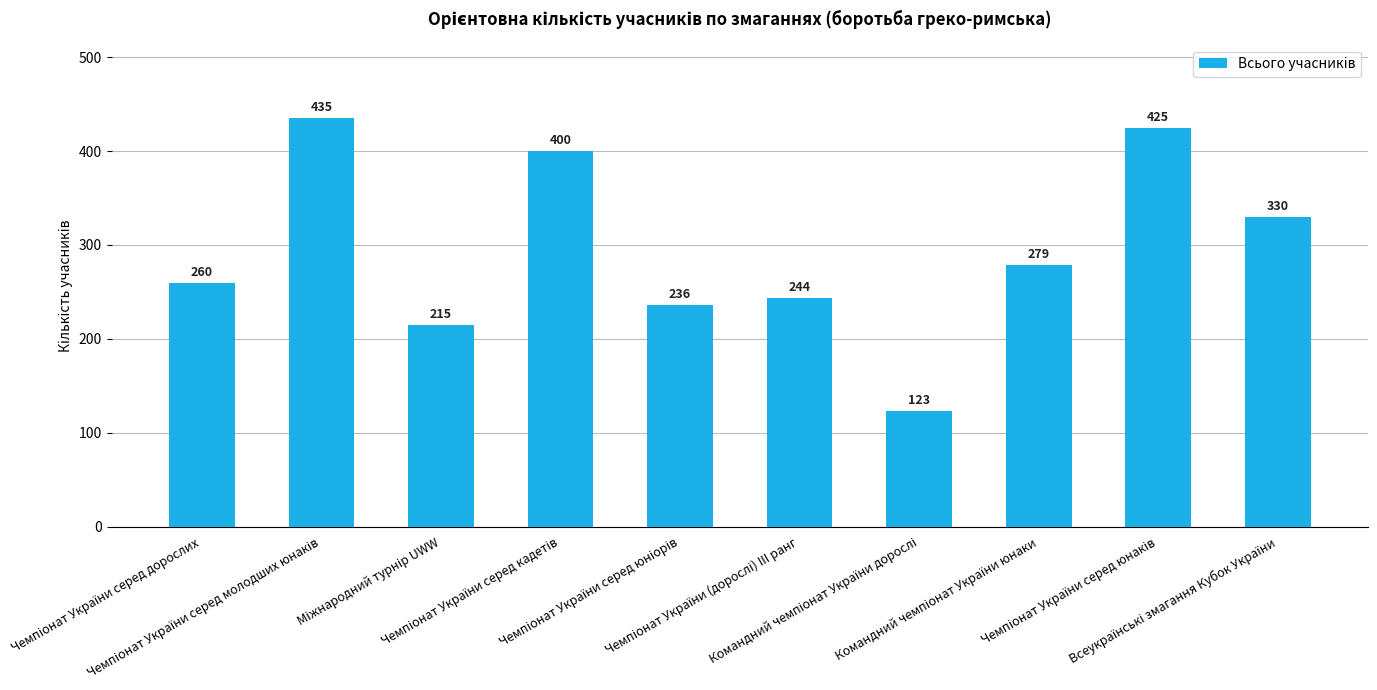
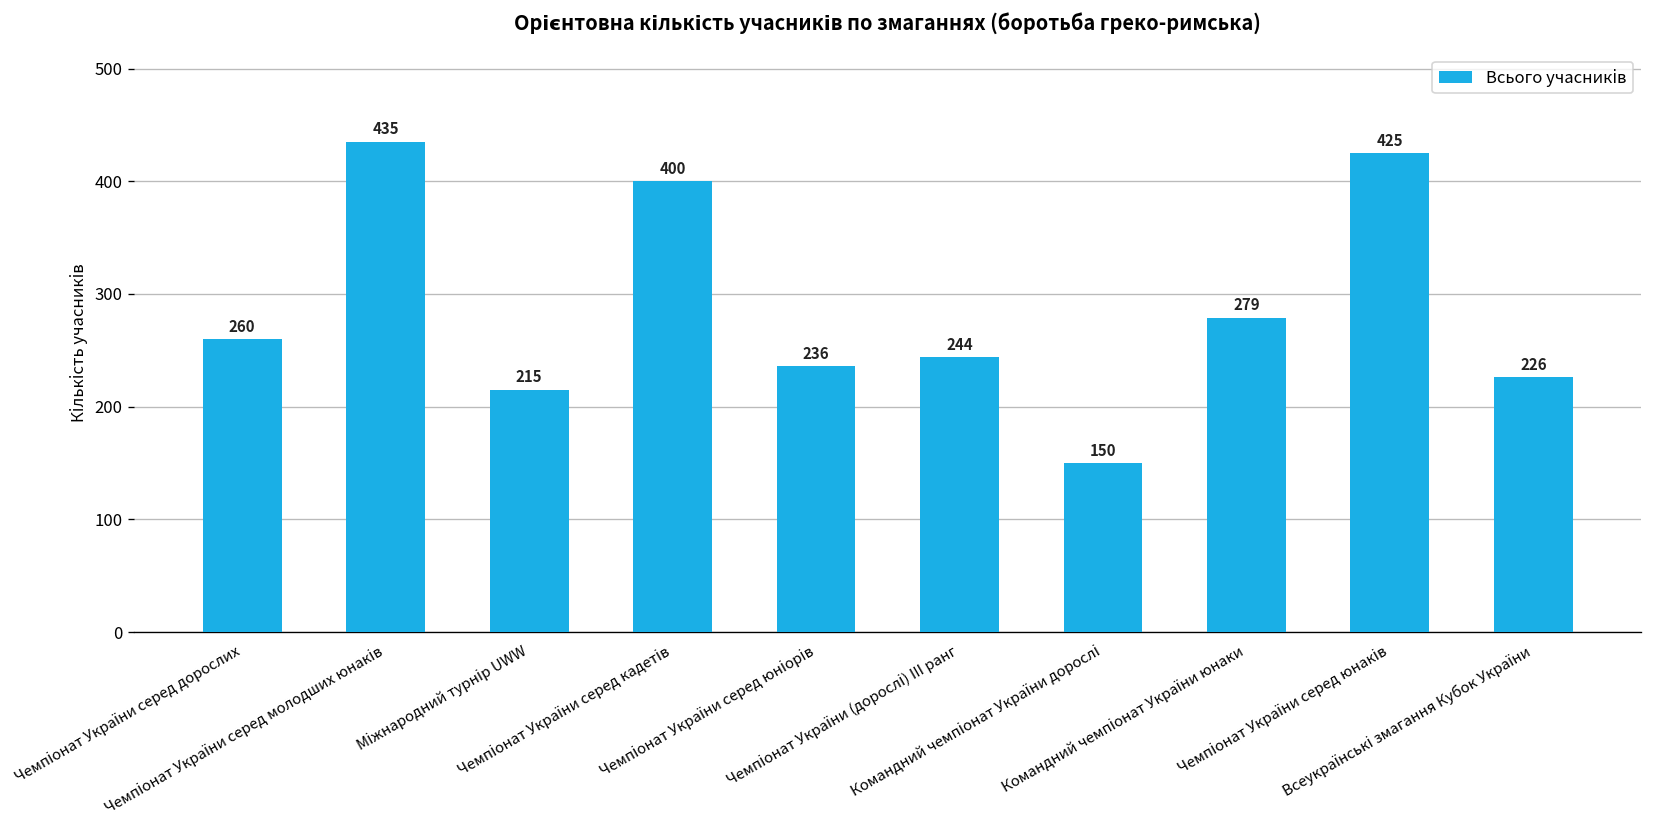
  {
    "Чемпіонат України серед дорослих": 260,
    "Чемпіонат України серед молодших юнаків": 435,
    "Міжнародний турнір UWW": 215,
    "Чемпіонат України серед кадетів": 400,
    "Чемпіонат України серед юніорів": 236,
    "Чемпіонат України (дорослі) III ранг": 244,
-   "Командний чемпіонат України дорослі": 123,
+   "Командний чемпіонат України дорослі": 150,
    "Командний чемпіонат України юнаки": 279,
    "Чемпіонат України серед юнаків": 425,
-   "Всеукраїнські змагання Кубок України": 330
+   "Всеукраїнські змагання Кубок України": 226
  }
